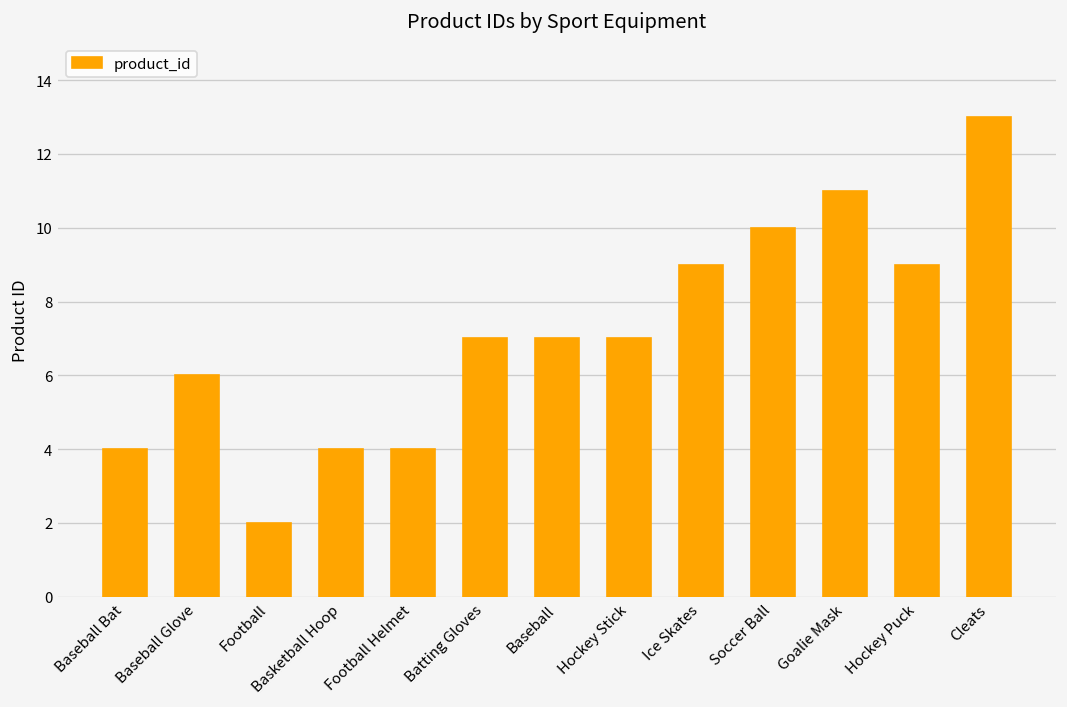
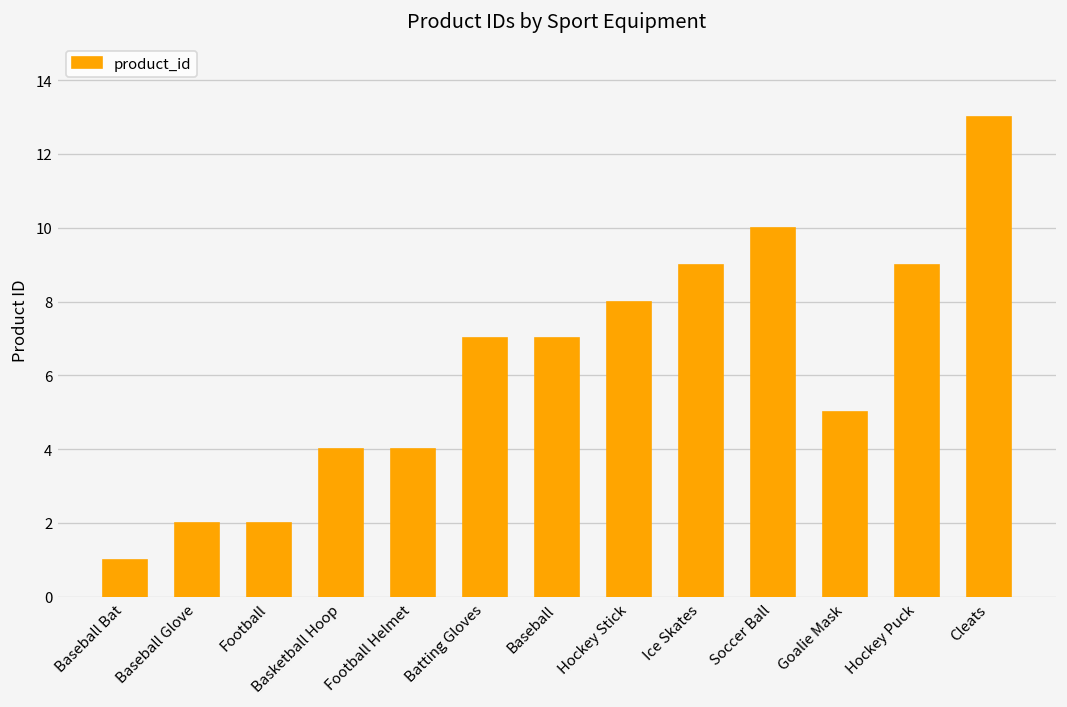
  {
-   "Baseball Bat": 4,
-   "Baseball Glove": 6,
+   "Baseball Bat": 1,
+   "Baseball Glove": 2,
    "Football": 2,
    "Basketball Hoop": 4,
    "Football Helmet": 4,
    "Batting Gloves": 7,
    "Baseball": 7,
-   "Hockey Stick": 7,
+   "Hockey Stick": 8,
    "Ice Skates": 9,
    "Soccer Ball": 10,
-   "Goalie Mask": 11,
+   "Goalie Mask": 5,
    "Hockey Puck": 9,
    "Cleats": 13
  }
